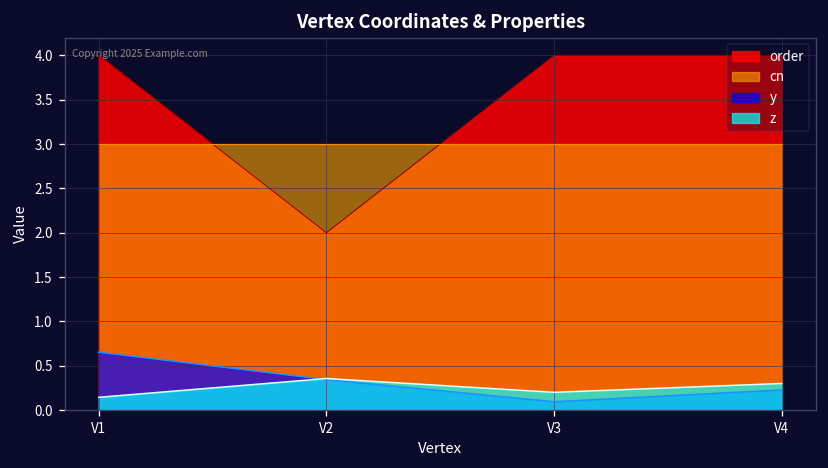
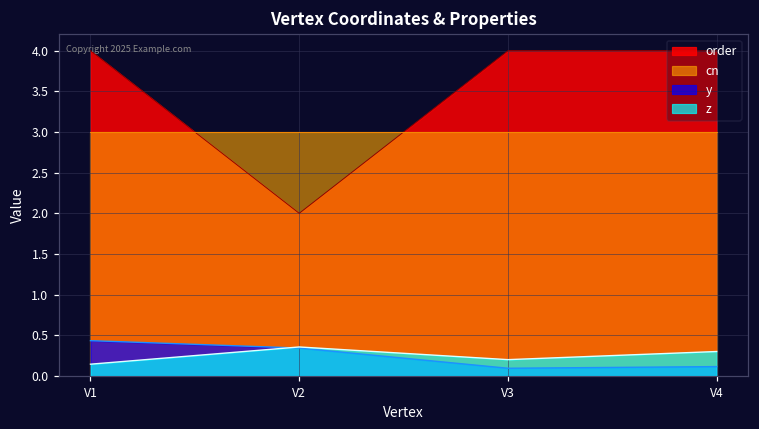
  {
    "order": {
      "V2": 2.0,
      "V3": 4.0
    },
    "cn": {
      "V1": 3.0,
      "V2": 3.0,
      "V3": 3.0,
      "V4": 3.0
    },
    "y": {
-     "V1": 0.7,
+     "V1": 0.4,
      "V3": 0.1,
-     "V4": 0.2
+     "V4": 0.1
    },
    "z": {
      "V1": 0.1,
      "V3": 0.2,
      "V4": 0.3
    }
  }
